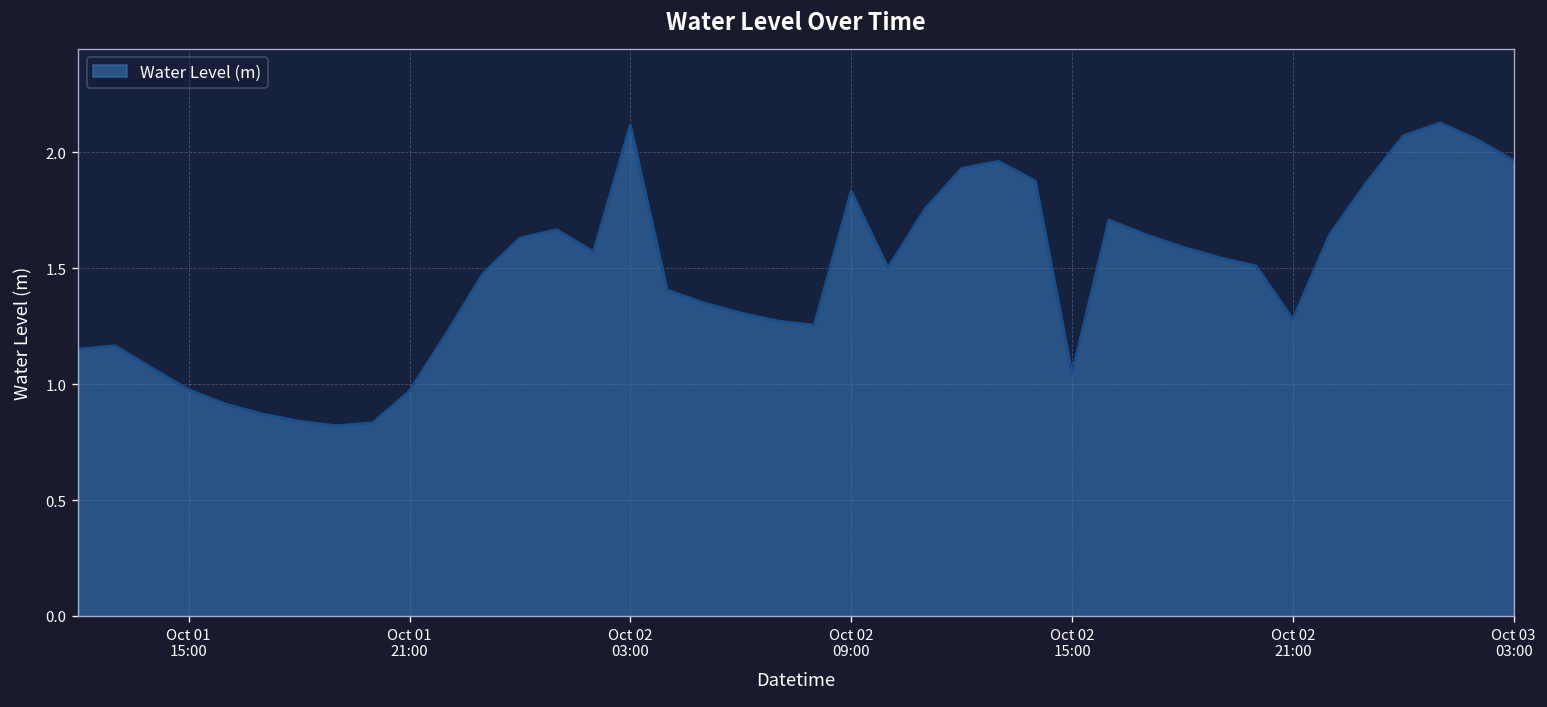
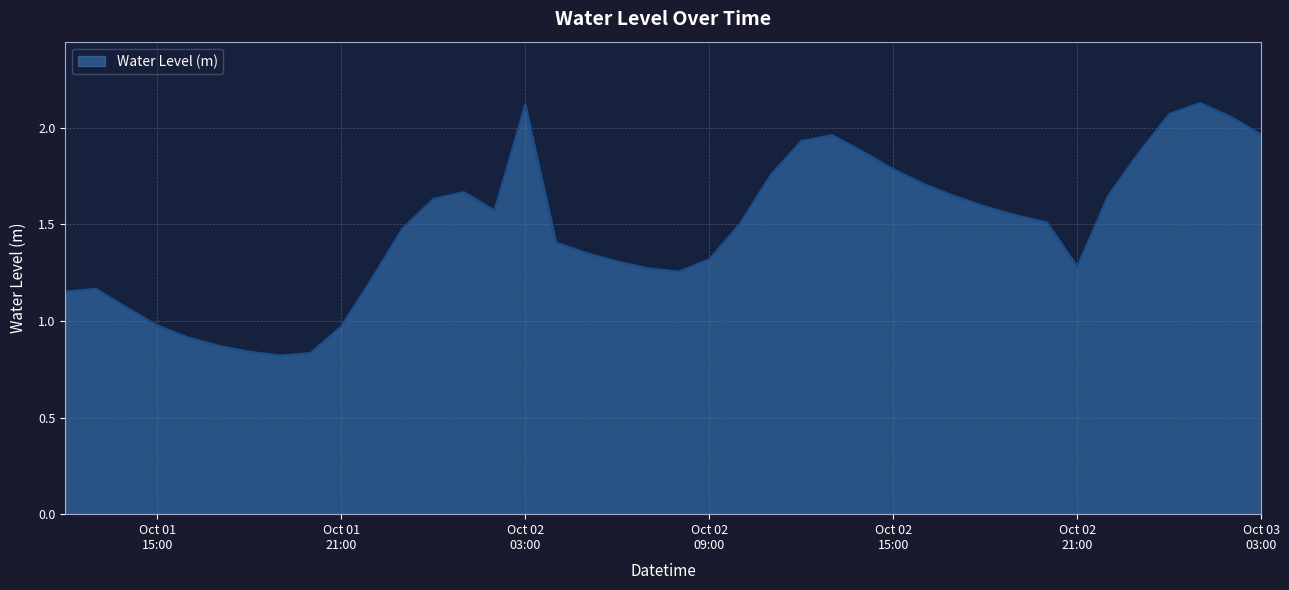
  {
    "Oct 01 15:00": 0.98,
    "Oct 01 21:00": 0.97,
    "Oct 02 03:00": 2.12,
-   "Oct 02 09:00": 1.83,
-   "Oct 02 15:00": 1.04,
+   "Oct 02 09:00": 1.32,
+   "Oct 02 15:00": 1.78,
    "Oct 02 21:00": 1.28,
    "Oct 03 03:00": 1.96
  }
